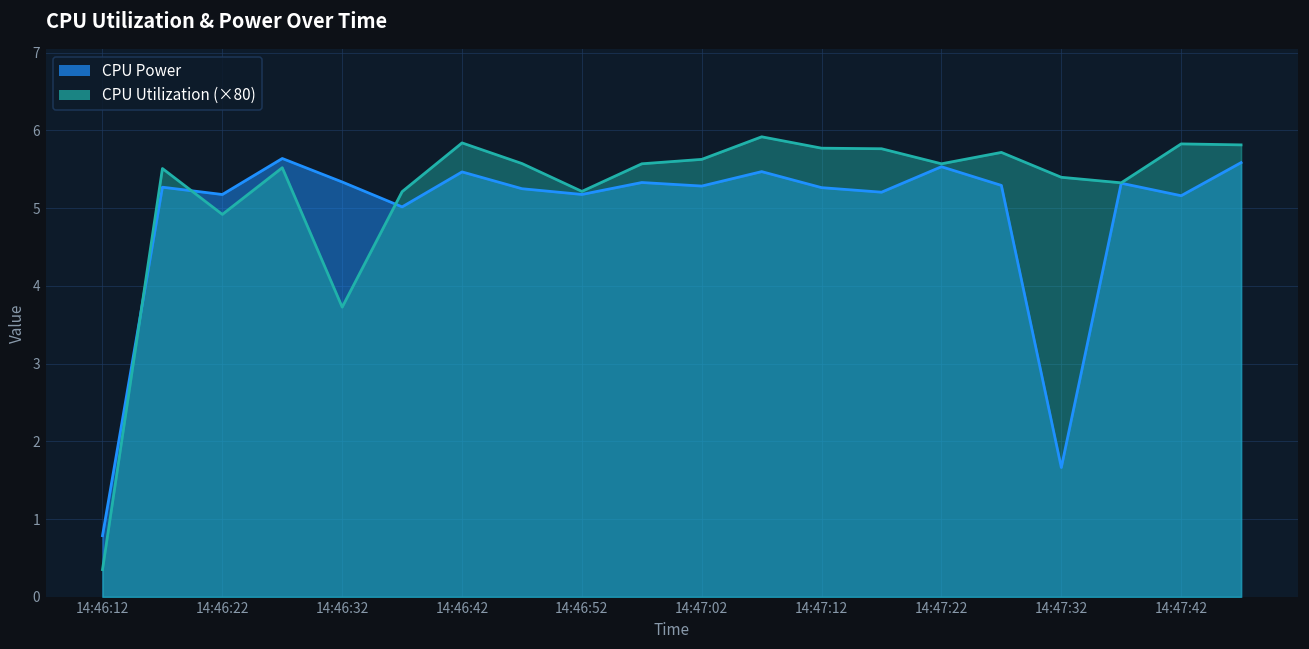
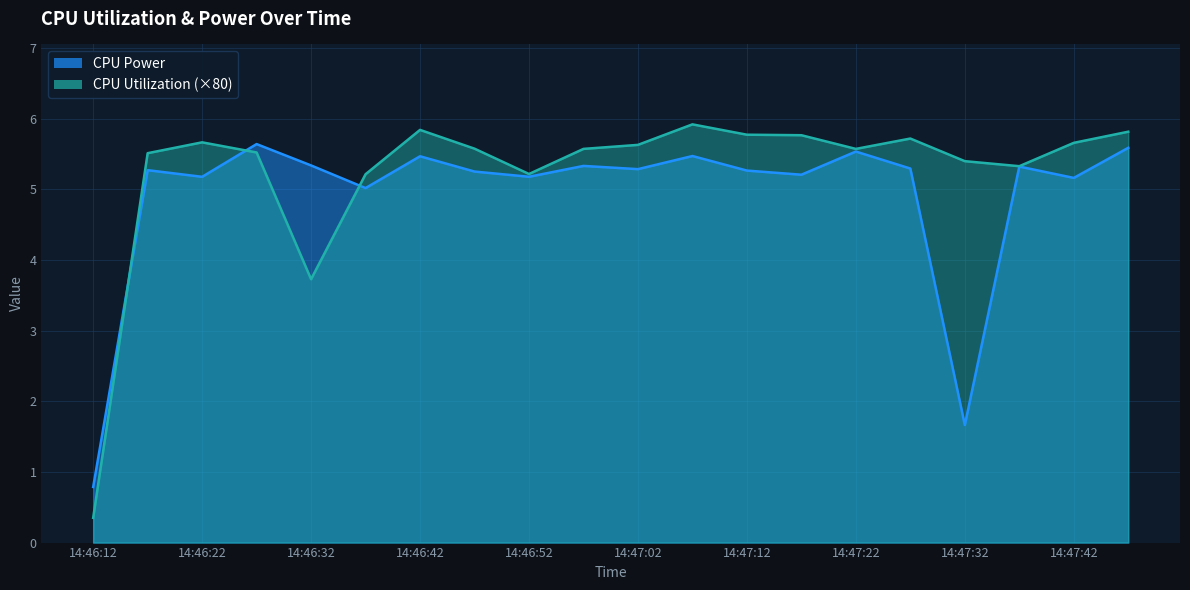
  {
    "CPU Power": {
      "14:46:12": 0.8,
      "14:46:22": 5.2,
      "14:46:32": 5.3,
      "14:46:42": 5.5,
      "14:46:52": 5.2,
      "14:47:02": 5.3,
      "14:47:12": 5.3,
      "14:47:22": 5.5,
      "14:47:32": 1.7,
      "14:47:42": 5.2
    },
    "CPU Utilization (×80)": {
      "14:46:12": 0.4,
-     "14:46:22": 4.9,
+     "14:46:22": 5.7,
      "14:46:32": 3.7,
      "14:46:42": 5.8,
      "14:46:52": 5.2,
      "14:47:02": 5.6,
      "14:47:12": 5.8,
      "14:47:22": 5.6,
      "14:47:32": 5.4,
-     "14:47:42": 5.8
+     "14:47:42": 5.7
    }
  }
